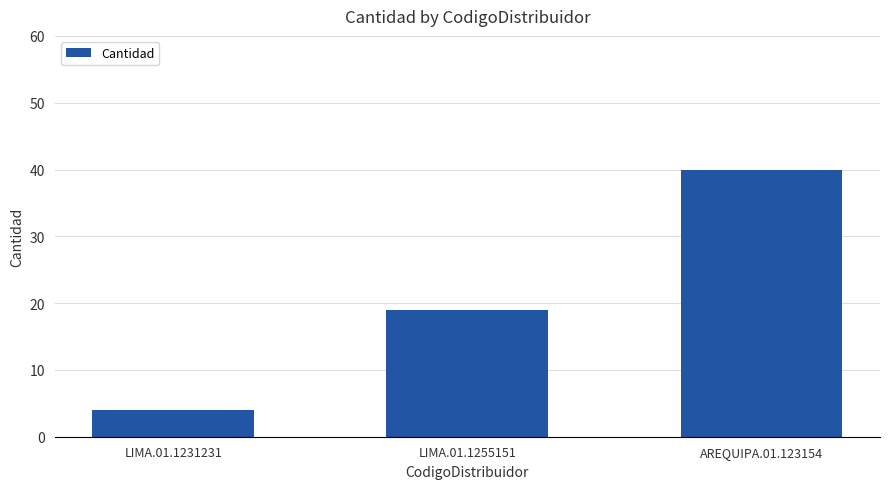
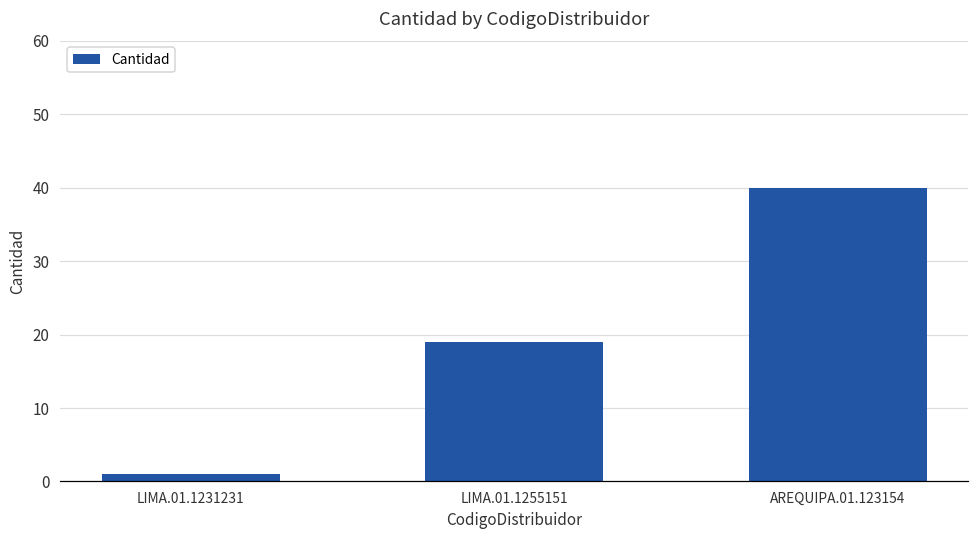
  {
-   "LIMA.01.1231231": 4,
+   "LIMA.01.1231231": 1,
    "LIMA.01.1255151": 19,
    "AREQUIPA.01.123154": 40
  }
